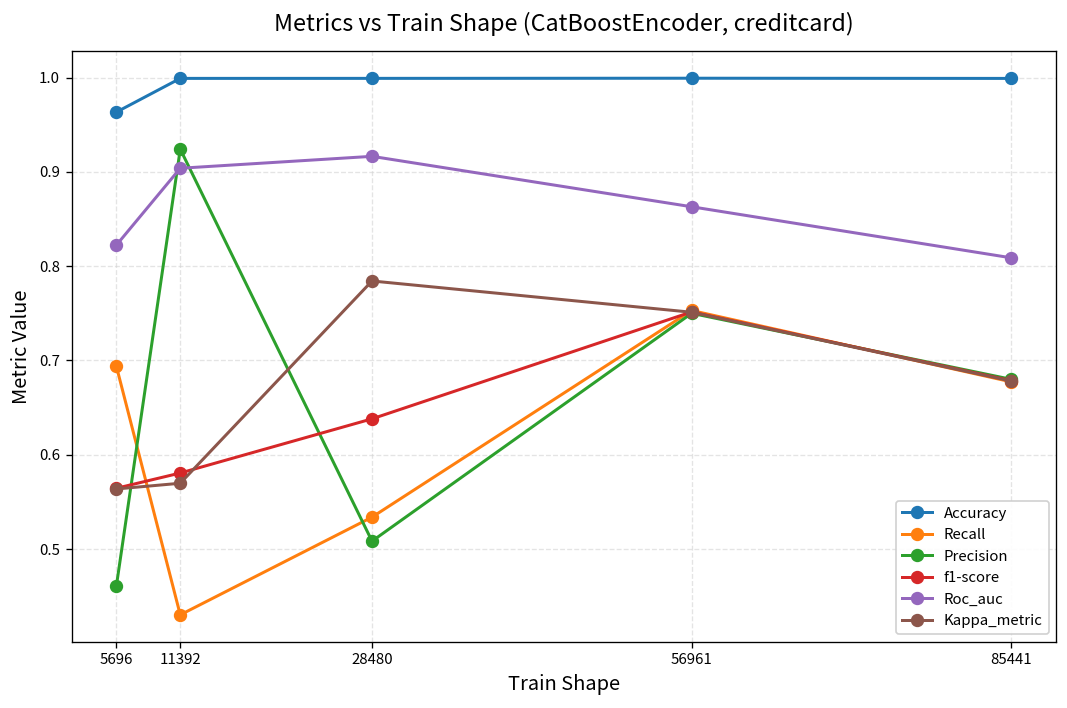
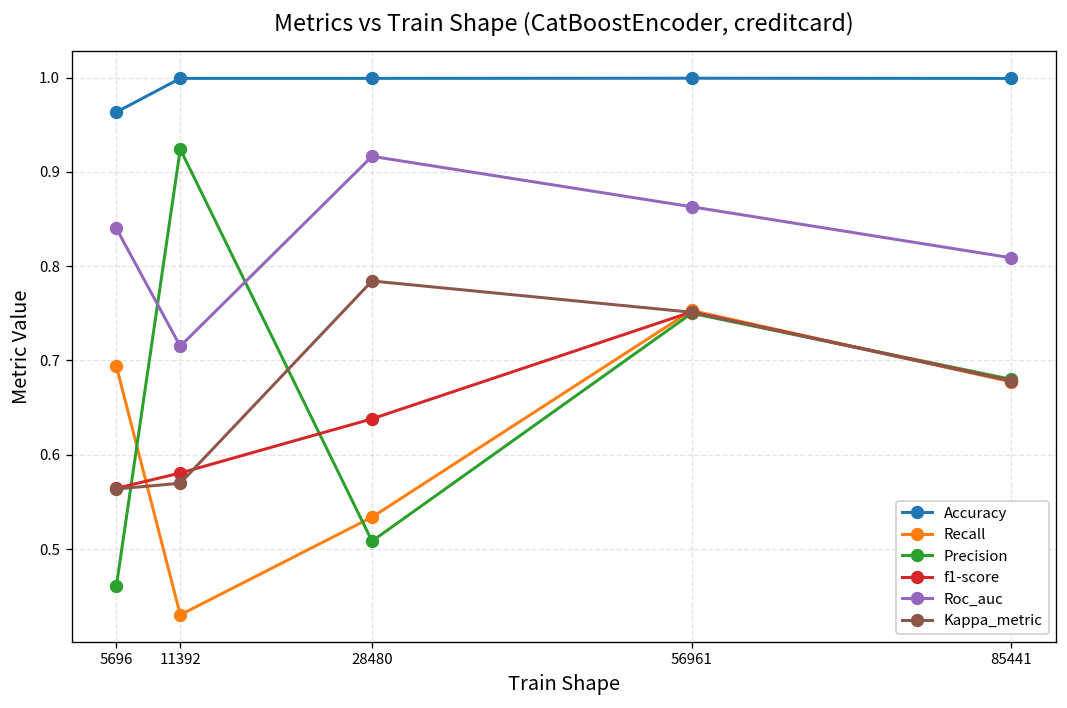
  {
    "Accuracy": {
      "5696": 0.96,
      "11392": 1.00,
      "28480": 1.00,
      "56961": 1.00,
      "85441": 1.00
    },
    "Recall": {
      "5696": 0.69,
      "11392": 0.43,
      "28480": 0.53
    },
    "Precision": {
      "5696": 0.46,
      "11392": 0.92,
      "28480": 0.51
    },
    "f1-score": {
      "11392": 0.58,
      "28480": 0.64
    },
    "Roc_auc": {
-     "5696": 0.82,
-     "11392": 0.90,
+     "5696": 0.84,
+     "11392": 0.72,
      "28480": 0.92,
      "56961": 0.86,
      "85441": 0.81
    },
    "Kappa_metric": {
      "11392": 0.57,
      "28480": 0.78
    }
  }
